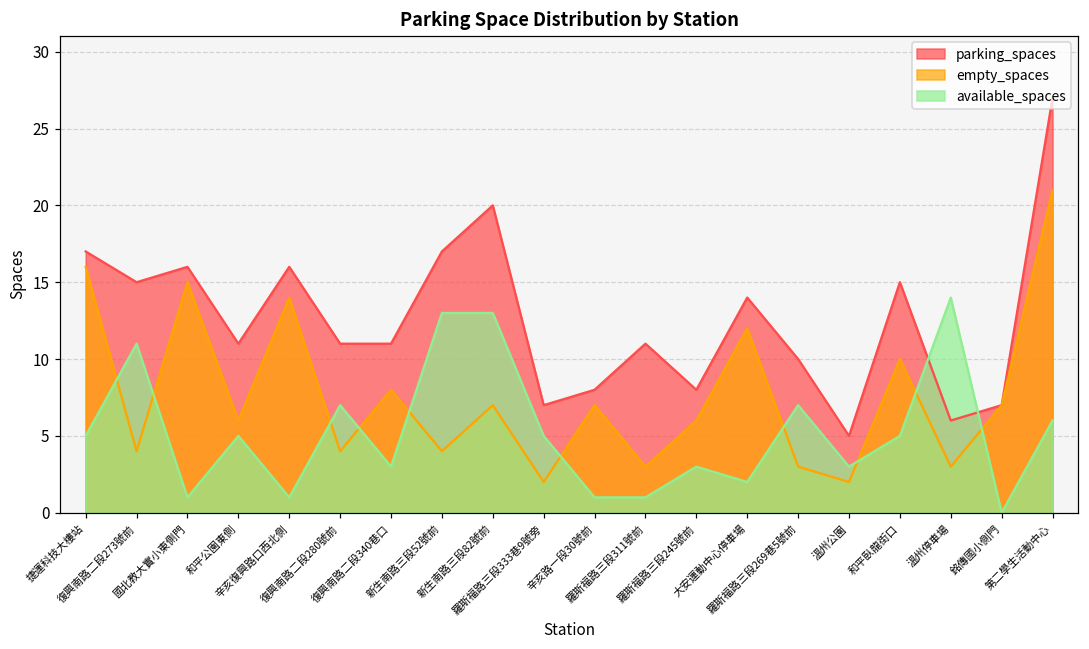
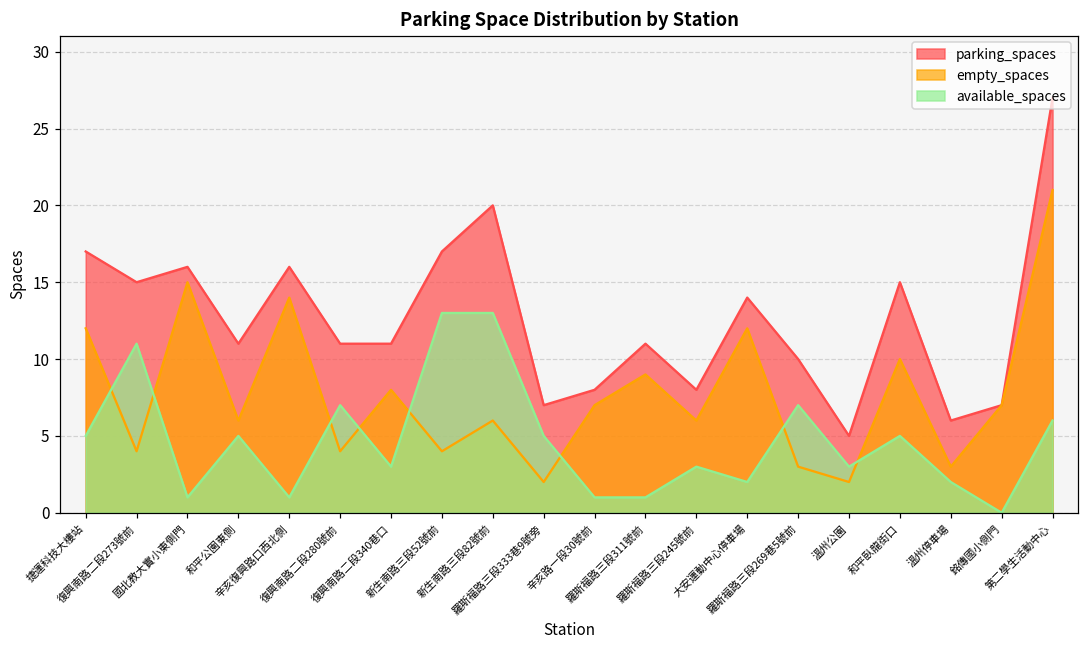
  {
    "parking_spaces": {
      "捷運科技大樓站": 17,
      "復興南路二段273號前": 15,
      "國北教大實小東側門": 16,
      "和平公園東側": 11,
      "辛亥復興路口西北側": 16,
      "復興南路二段280號前": 11,
      "復興南路二段340巷口": 11,
      "新生南路三段52號前": 17,
      "新生南路三段82號前": 20,
      "羅斯福路三段333巷9號旁": 7,
      "辛亥路一段30號前": 8,
      "羅斯福路三段311號前": 11,
      "羅斯福路三段245號前": 8,
      "大安運動中心停車場": 14,
      "羅斯福路三段269巷5號前": 10,
      "溫州公園": 5,
      "和平臥龍街口": 15,
      "溫州停車場": 6
    },
    "empty_spaces": {
-     "捷運科技大樓站": 16,
+     "捷運科技大樓站": 12,
      "復興南路二段273號前": 4,
      "國北教大實小東側門": 15,
      "和平公園東側": 6,
      "辛亥復興路口西北側": 14,
      "復興南路二段280號前": 4,
      "復興南路二段340巷口": 8,
      "新生南路三段52號前": 4,
-     "新生南路三段82號前": 7,
+     "新生南路三段82號前": 6,
      "羅斯福路三段333巷9號旁": 2,
      "辛亥路一段30號前": 7,
-     "羅斯福路三段311號前": 3,
+     "羅斯福路三段311號前": 9,
      "羅斯福路三段245號前": 6,
      "大安運動中心停車場": 12,
      "羅斯福路三段269巷5號前": 3,
      "溫州公園": 2,
      "和平臥龍街口": 10,
      "溫州停車場": 3,
      "第二學生活動中心": 21
    },
    "available_spaces": {
      "捷運科技大樓站": 5,
      "復興南路二段273號前": 11,
      "國北教大實小東側門": 1,
      "和平公園東側": 5,
      "辛亥復興路口西北側": 1,
      "復興南路二段280號前": 7,
      "復興南路二段340巷口": 3,
      "新生南路三段52號前": 13,
      "新生南路三段82號前": 13,
      "羅斯福路三段333巷9號旁": 5,
      "辛亥路一段30號前": 1,
      "羅斯福路三段311號前": 1,
      "羅斯福路三段245號前": 3,
      "大安運動中心停車場": 2,
      "羅斯福路三段269巷5號前": 7,
      "溫州公園": 3,
      "和平臥龍街口": 5,
-     "溫州停車場": 14,
+     "溫州停車場": 2,
      "銘傳國小側門": 0,
      "第二學生活動中心": 6
    }
  }
